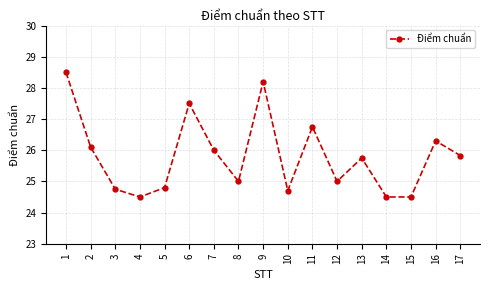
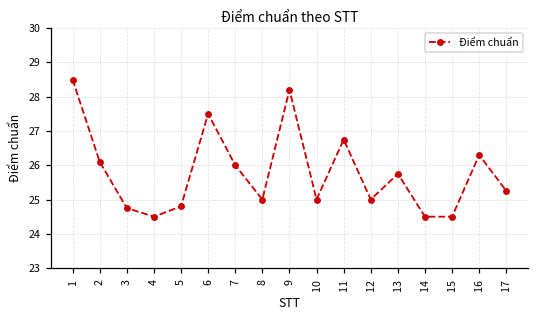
  {
    "1": 28.5,
    "2": 26.1,
    "3": 24.8,
    "4": 24.5,
    "5": 24.8,
    "6": 27.5,
    "7": 26.0,
    "8": 25.0,
    "9": 28.2,
-   "10": 24.7,
+   "10": 25.0,
    "11": 26.8,
    "12": 25.0,
    "13": 25.8,
    "14": 24.5,
    "15": 24.5,
    "16": 26.3,
-   "17": 25.8
+   "17": 25.3
  }
